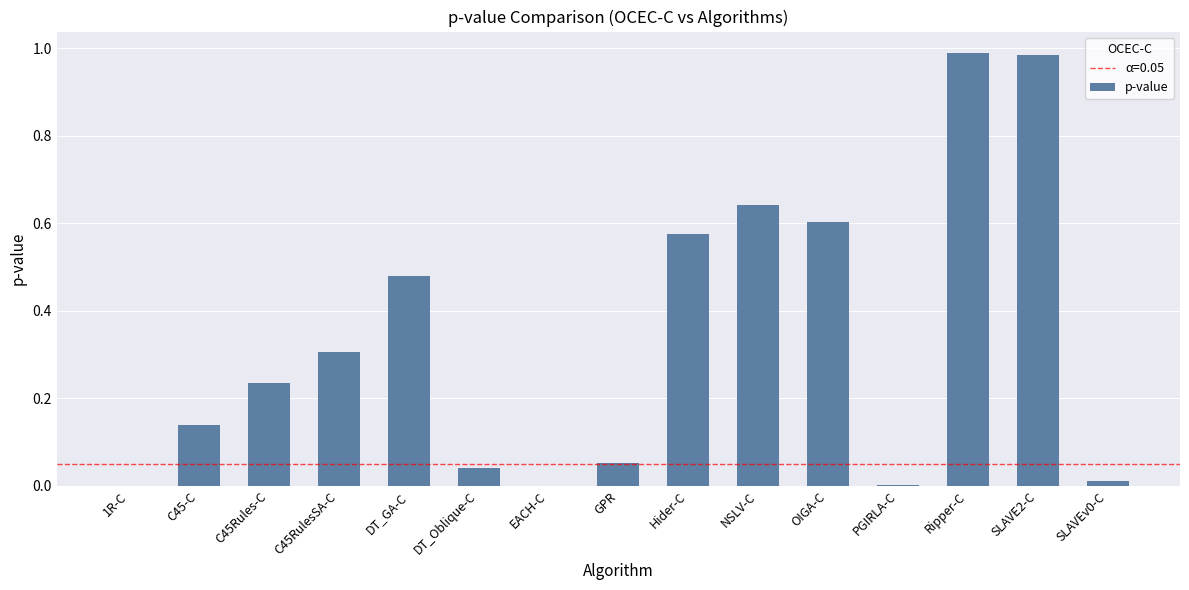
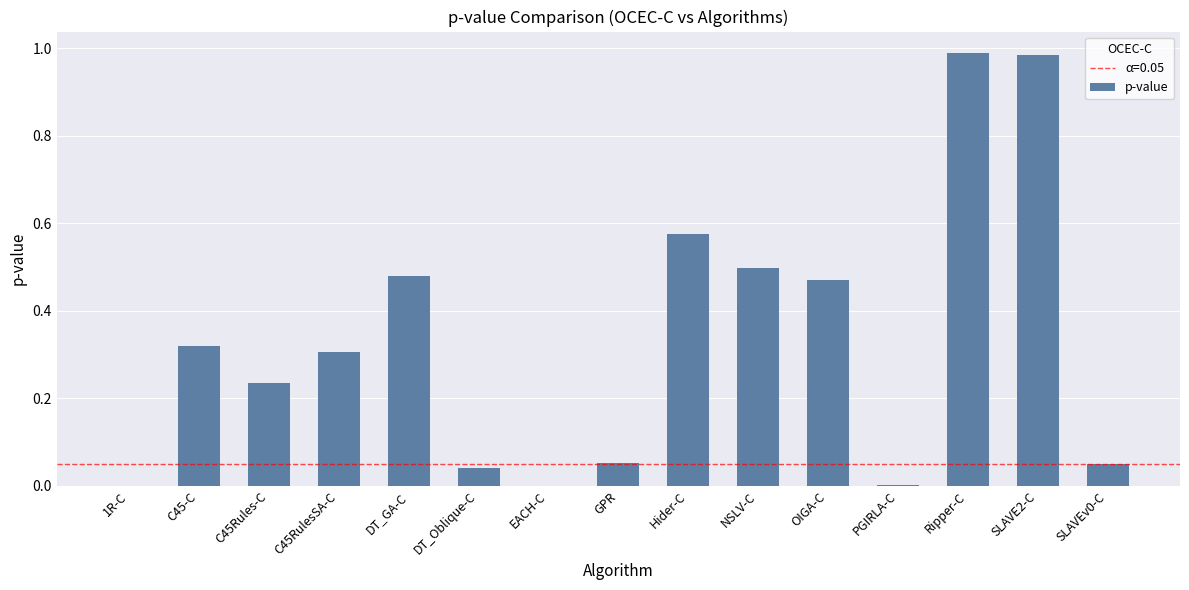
  {
-   "C45-C": 0.14,
+   "C45-C": 0.32,
    "C45Rules-C": 0.23,
    "C45RulesSA-C": 0.31,
    "DT_GA-C": 0.48,
    "DT_Oblique-C": 0.04,
    "GPR": 0.05,
    "Hider-C": 0.57,
-   "NSLV-C": 0.64,
-   "OIGA-C": 0.60,
+   "NSLV-C": 0.50,
+   "OIGA-C": 0.47,
    "Ripper-C": 0.99,
    "SLAVE2-C": 0.98,
-   "SLAVEv0-C": 0.01
+   "SLAVEv0-C": 0.05
  }
